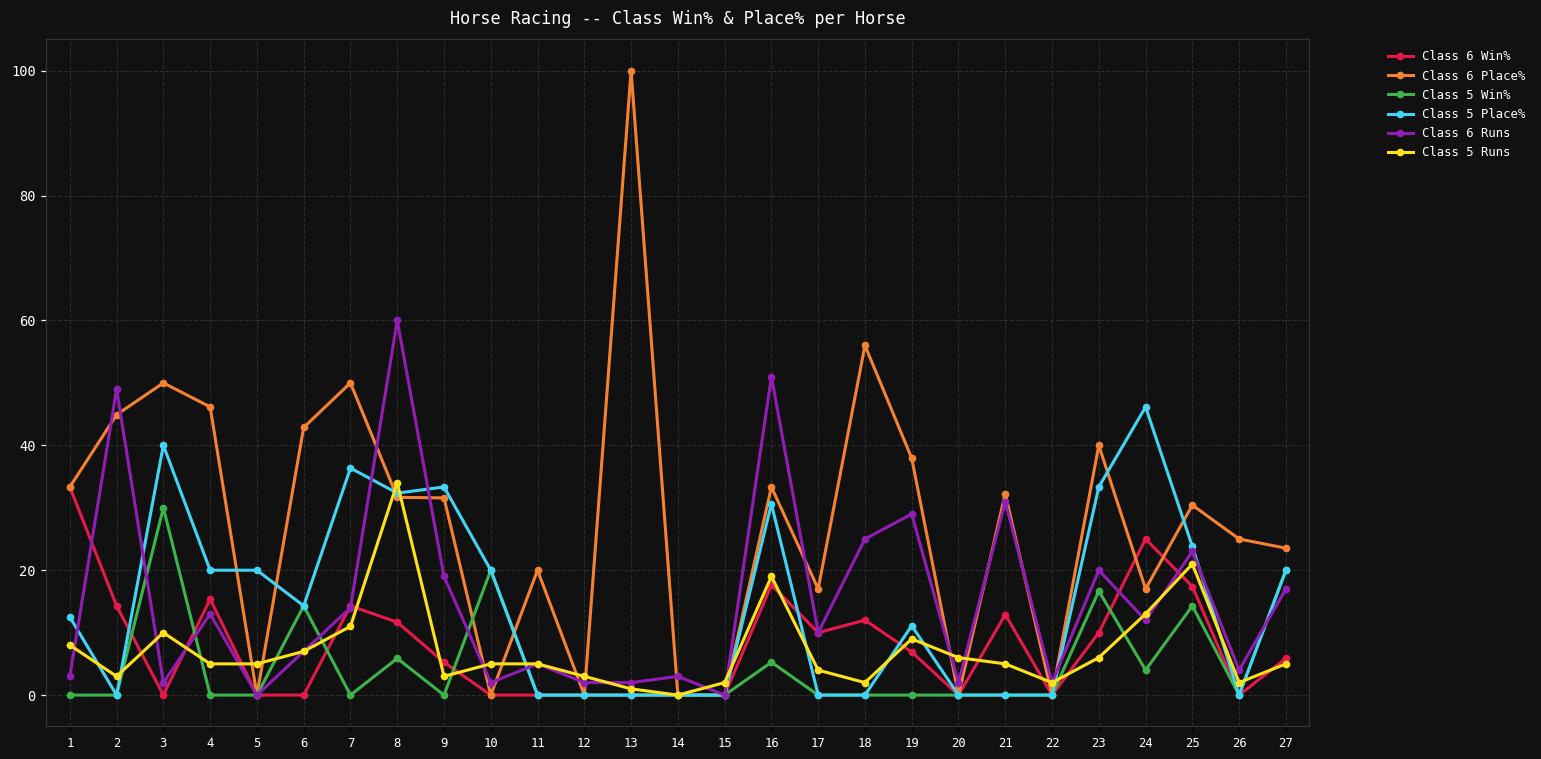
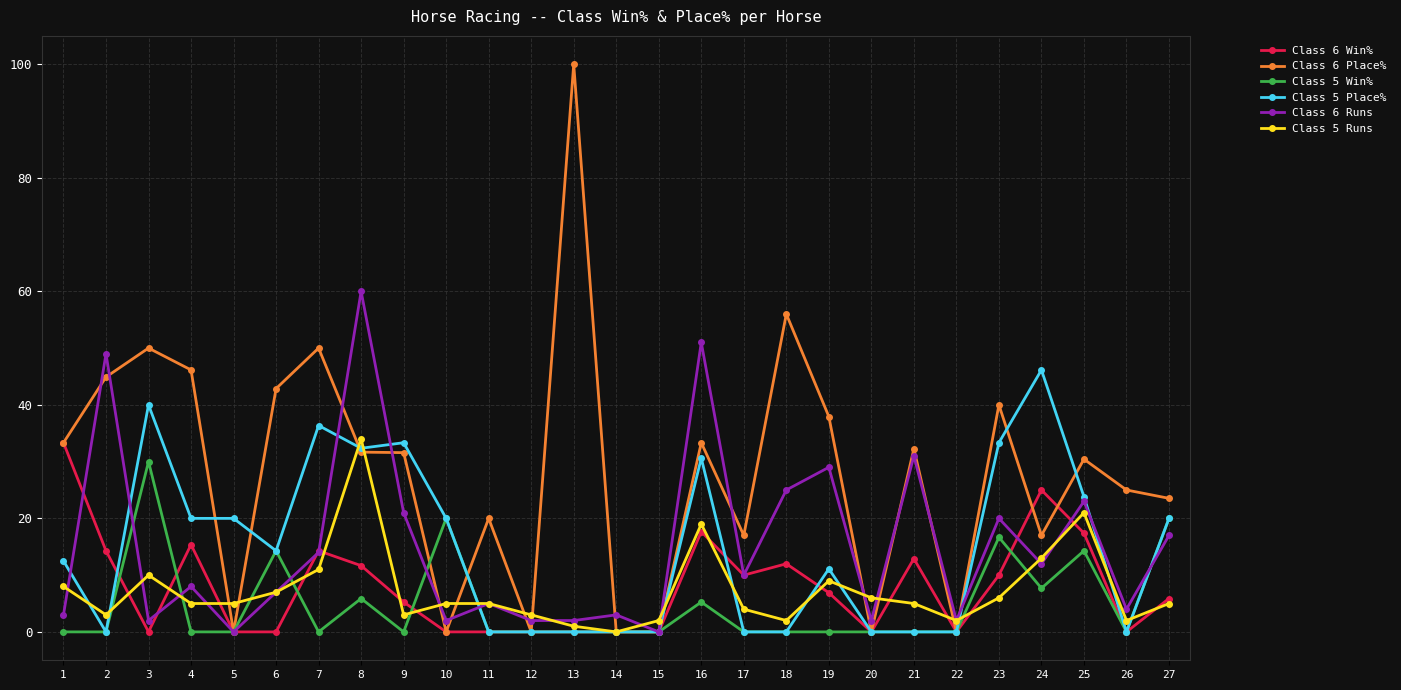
  {
    "Class 6 Win%": {
      "2": 14,
      "3": 0,
      "4": 15,
      "6": 0,
      "8": 12,
      "9": 5,
      "16": 18,
      "18": 12,
      "19": 7,
      "21": 13,
      "23": 10,
      "24": 25,
      "25": 17,
      "27": 6
    },
    "Class 6 Place%": {
      "2": 45,
      "3": 50,
      "4": 46,
      "6": 43,
      "7": 50,
      "8": 32,
      "9": 32,
      "11": 20,
      "13": 100,
      "16": 33,
      "17": 17,
      "18": 56,
      "19": 38,
      "21": 32,
      "23": 40,
      "24": 17,
      "25": 30,
      "26": 25,
      "27": 24
    },
    "Class 5 Win%": {
      "1": 0,
      "3": 30,
      "4": 0,
      "7": 0,
      "8": 6,
      "9": 0,
      "16": 5,
      "19": 0,
      "23": 17,
-     "24": 4,
+     "24": 8,
      "25": 14
    },
    "Class 5 Place%": {
      "1": 13,
      "3": 40,
      "4": 20,
      "5": 20,
      "7": 36,
      "8": 32,
      "9": 33,
      "16": 31,
      "19": 11,
      "23": 33,
      "24": 46,
      "25": 24
    },
    "Class 6 Runs": {
      "1": 3,
      "2": 49,
      "3": 2,
-     "4": 13,
+     "4": 8,
      "8": 60,
-     "9": 19,
+     "9": 21,
      "10": 2,
      "12": 2,
      "13": 2,
      "14": 3,
      "16": 51,
      "18": 25,
      "19": 29,
      "20": 2,
      "21": 31,
      "23": 20,
      "24": 12,
      "25": 23,
      "26": 4,
      "27": 17
    },
    "Class 5 Runs": {
      "1": 8,
      "2": 3,
      "3": 10,
      "4": 5,
      "5": 5,
      "7": 11,
      "8": 34,
      "9": 3,
      "10": 5,
      "12": 3,
      "13": 1,
      "15": 2,
      "16": 19,
      "17": 4,
      "18": 2,
      "19": 9,
      "20": 6,
      "21": 5,
      "23": 6,
      "24": 13,
      "25": 21,
      "26": 2,
      "27": 5
    }
  }
